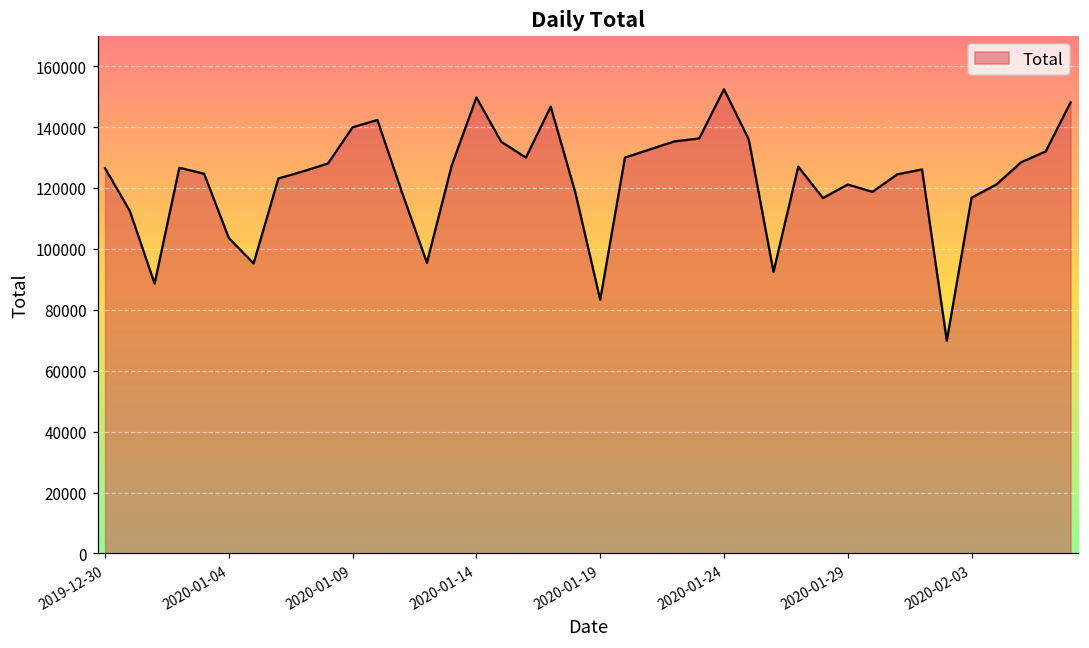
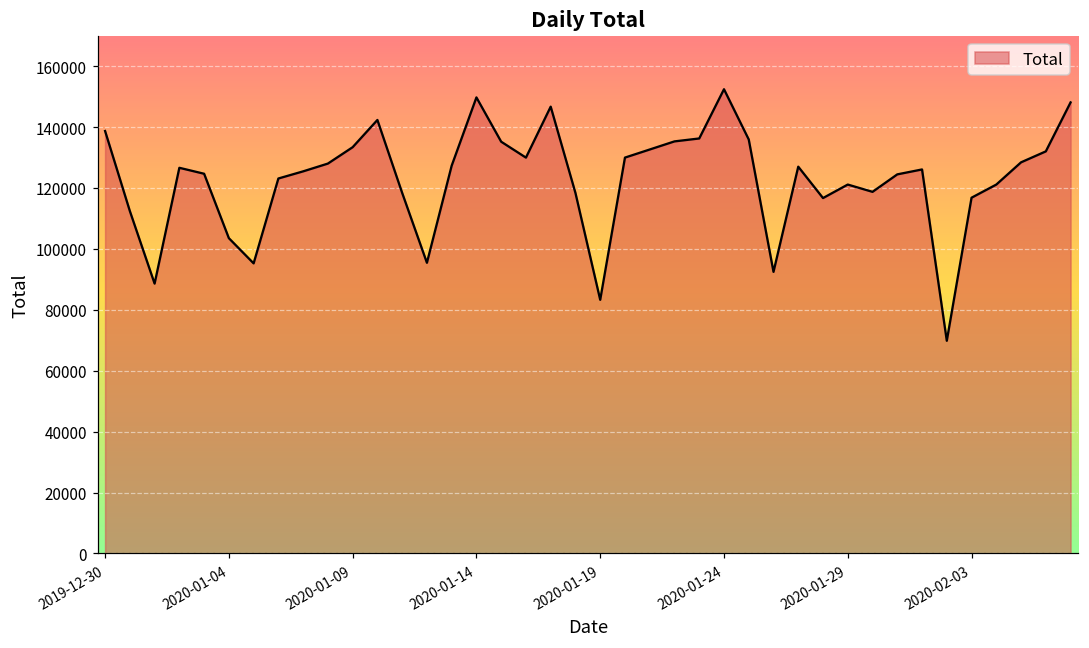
  {
-   "2019-12-30": 126000,
+   "2019-12-30": 139000,
    "2020-01-04": 104000,
-   "2020-01-09": 140000,
+   "2020-01-09": 133000,
    "2020-01-14": 150000,
    "2020-01-19": 83000,
    "2020-01-24": 152000,
    "2020-01-29": 121000,
    "2020-02-03": 117000
  }
